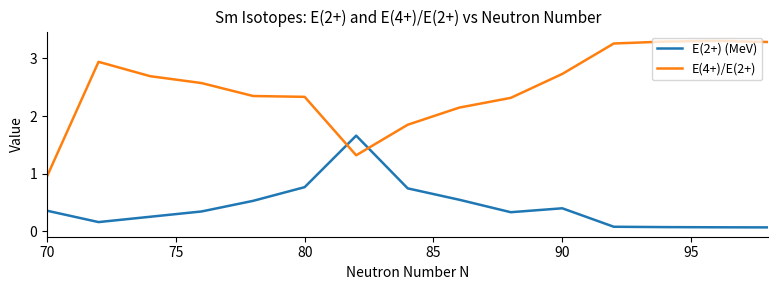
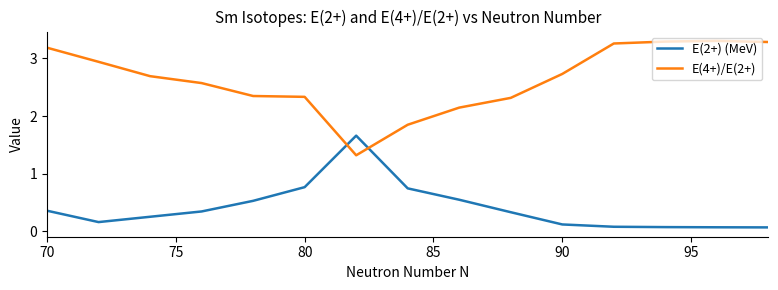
  {
    "E(2+) (MeV)": {
      "70": 0.4,
      "80": 0.8,
-     "90": 0.4
+     "90": 0.1
    },
    "E(4+)/E(2+)": {
-     "70": 1.0,
+     "70": 3.2,
      "80": 2.3,
      "90": 2.7
    }
  }
